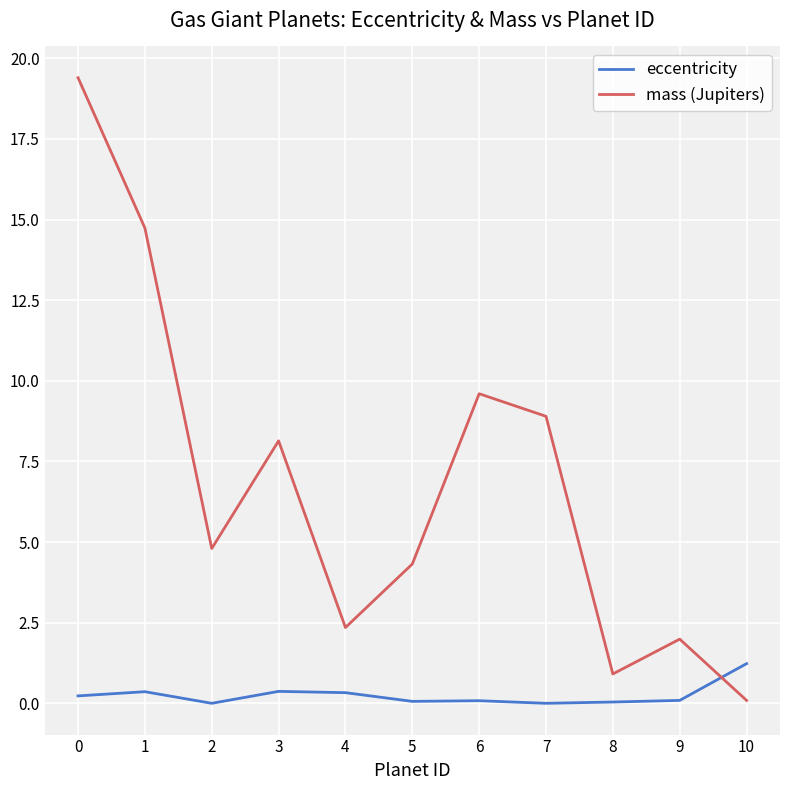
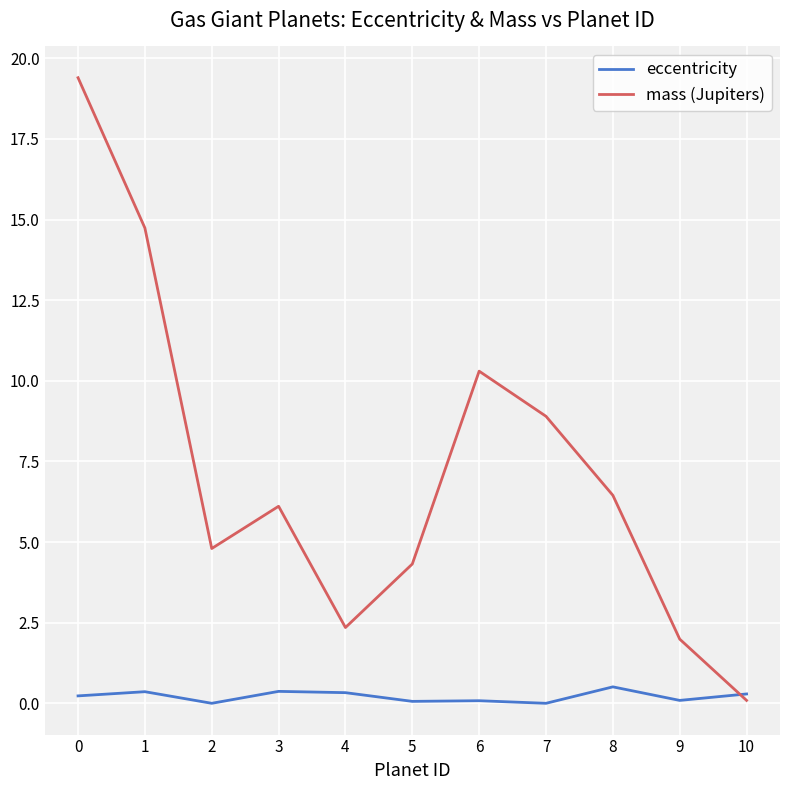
  {
    "eccentricity": {
      "0": 0.2,
      "1": 0.4,
      "2": 0.0,
      "3": 0.4,
      "4": 0.3,
      "5": 0.1,
      "6": 0.1,
      "7": 0.0,
-     "8": 0.0,
+     "8": 0.5,
      "9": 0.1,
-     "10": 1.2
+     "10": 0.3
    },
    "mass (Jupiters)": {
      "0": 19.4,
      "1": 14.7,
      "2": 4.8,
-     "3": 8.1,
+     "3": 6.1,
      "4": 2.4,
      "5": 4.3,
-     "6": 9.6,
+     "6": 10.3,
      "7": 8.9,
-     "8": 0.9,
+     "8": 6.5,
      "9": 2.0,
      "10": 0.1
    }
  }
